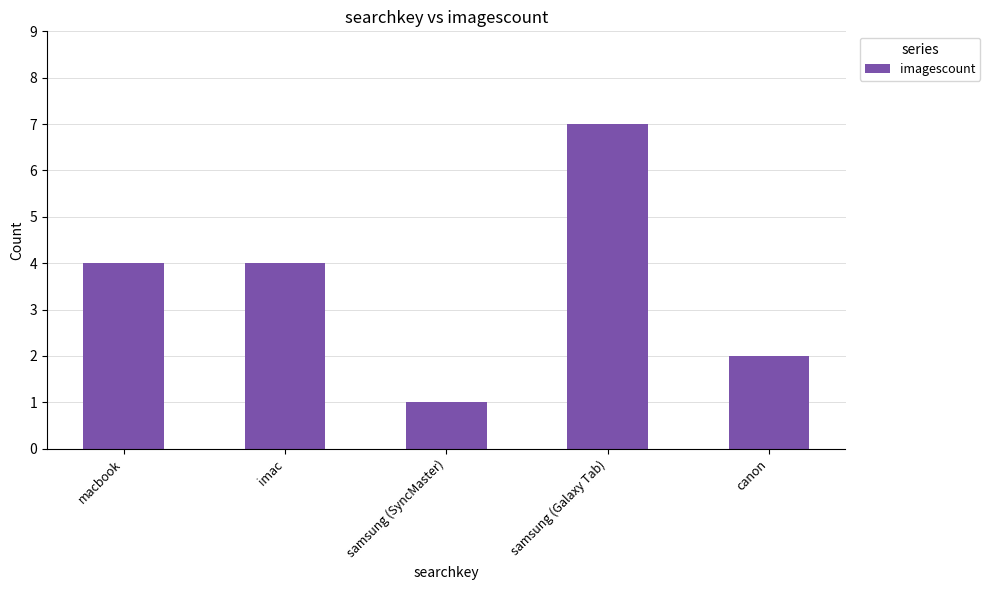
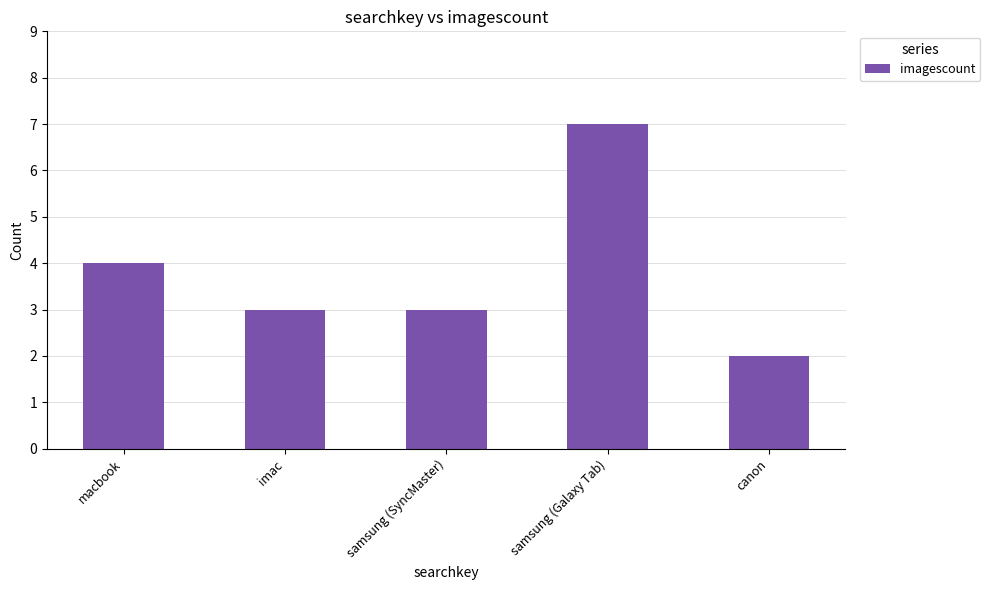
  {
    "macbook": 4,
-   "imac": 4,
-   "samsung (SyncMaster)": 1,
+   "imac": 3,
+   "samsung (SyncMaster)": 3,
    "samsung (Galaxy Tab)": 7,
    "canon": 2
  }
